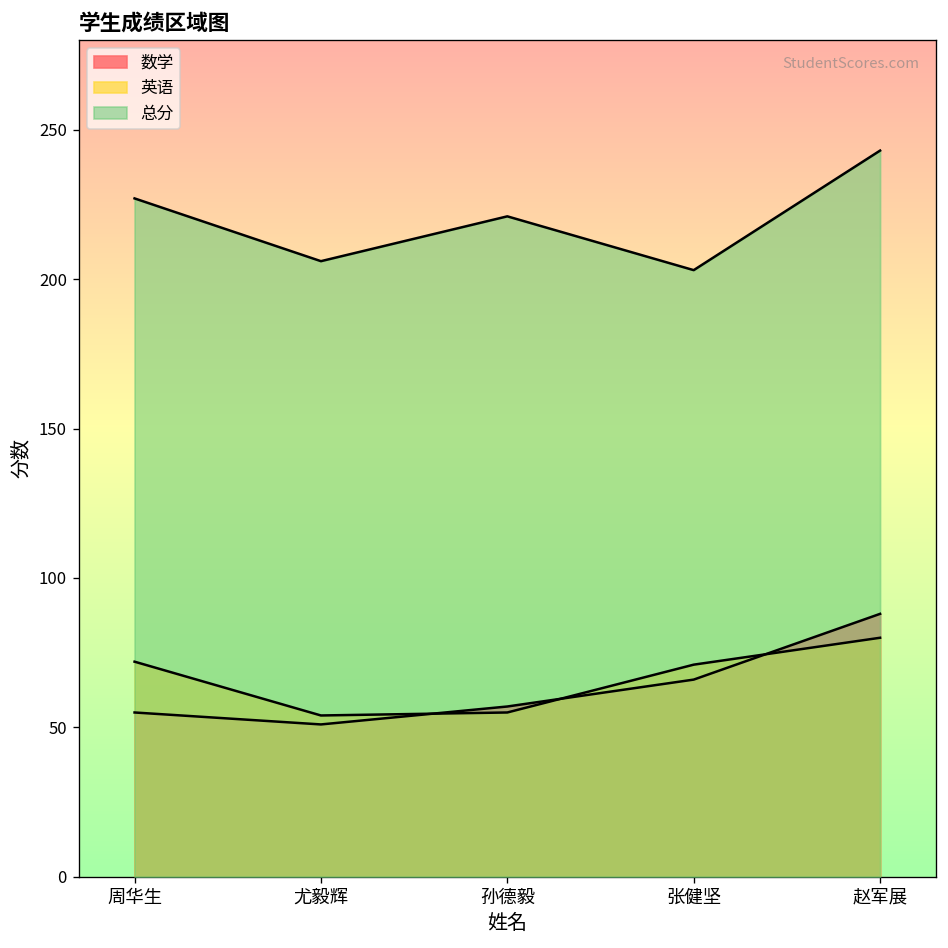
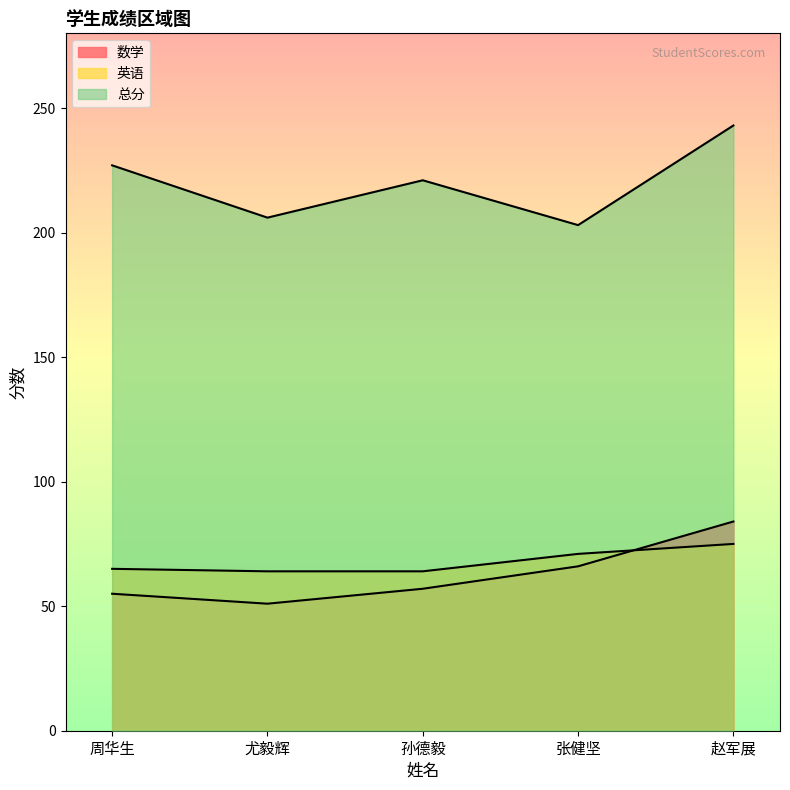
  {
    "数学": {
      "周华生": 55,
      "尤毅辉": 51,
      "孙德毅": 57,
      "张健坚": 66,
-     "赵军展": 88
+     "赵军展": 84
    },
    "英语": {
-     "周华生": 72,
-     "尤毅辉": 54,
-     "孙德毅": 55,
+     "周华生": 65,
+     "尤毅辉": 64,
+     "孙德毅": 64,
      "张健坚": 71,
-     "赵军展": 80
+     "赵军展": 75
    },
    "总分": {
      "周华生": 227,
      "尤毅辉": 206,
      "孙德毅": 221,
      "张健坚": 203,
      "赵军展": 243
    }
  }
